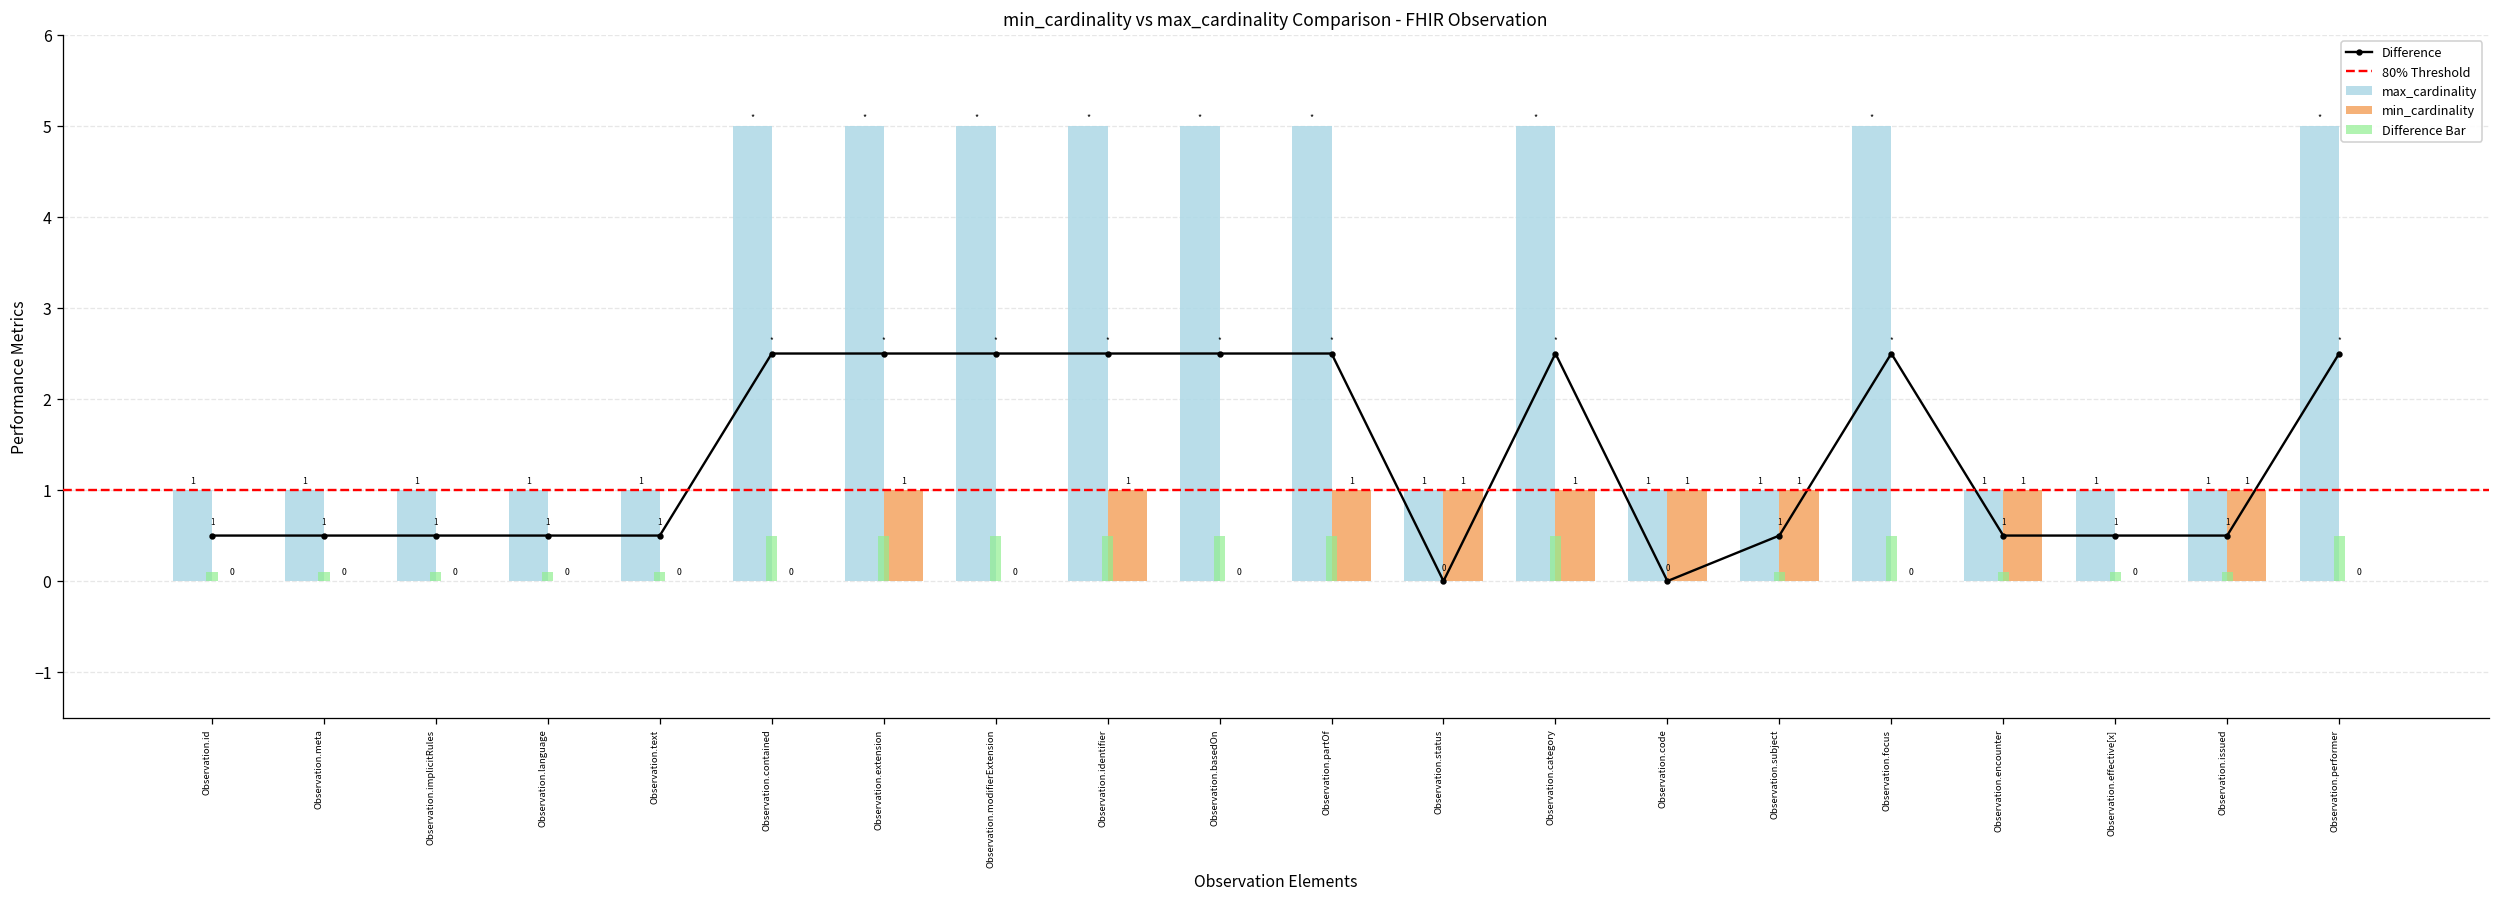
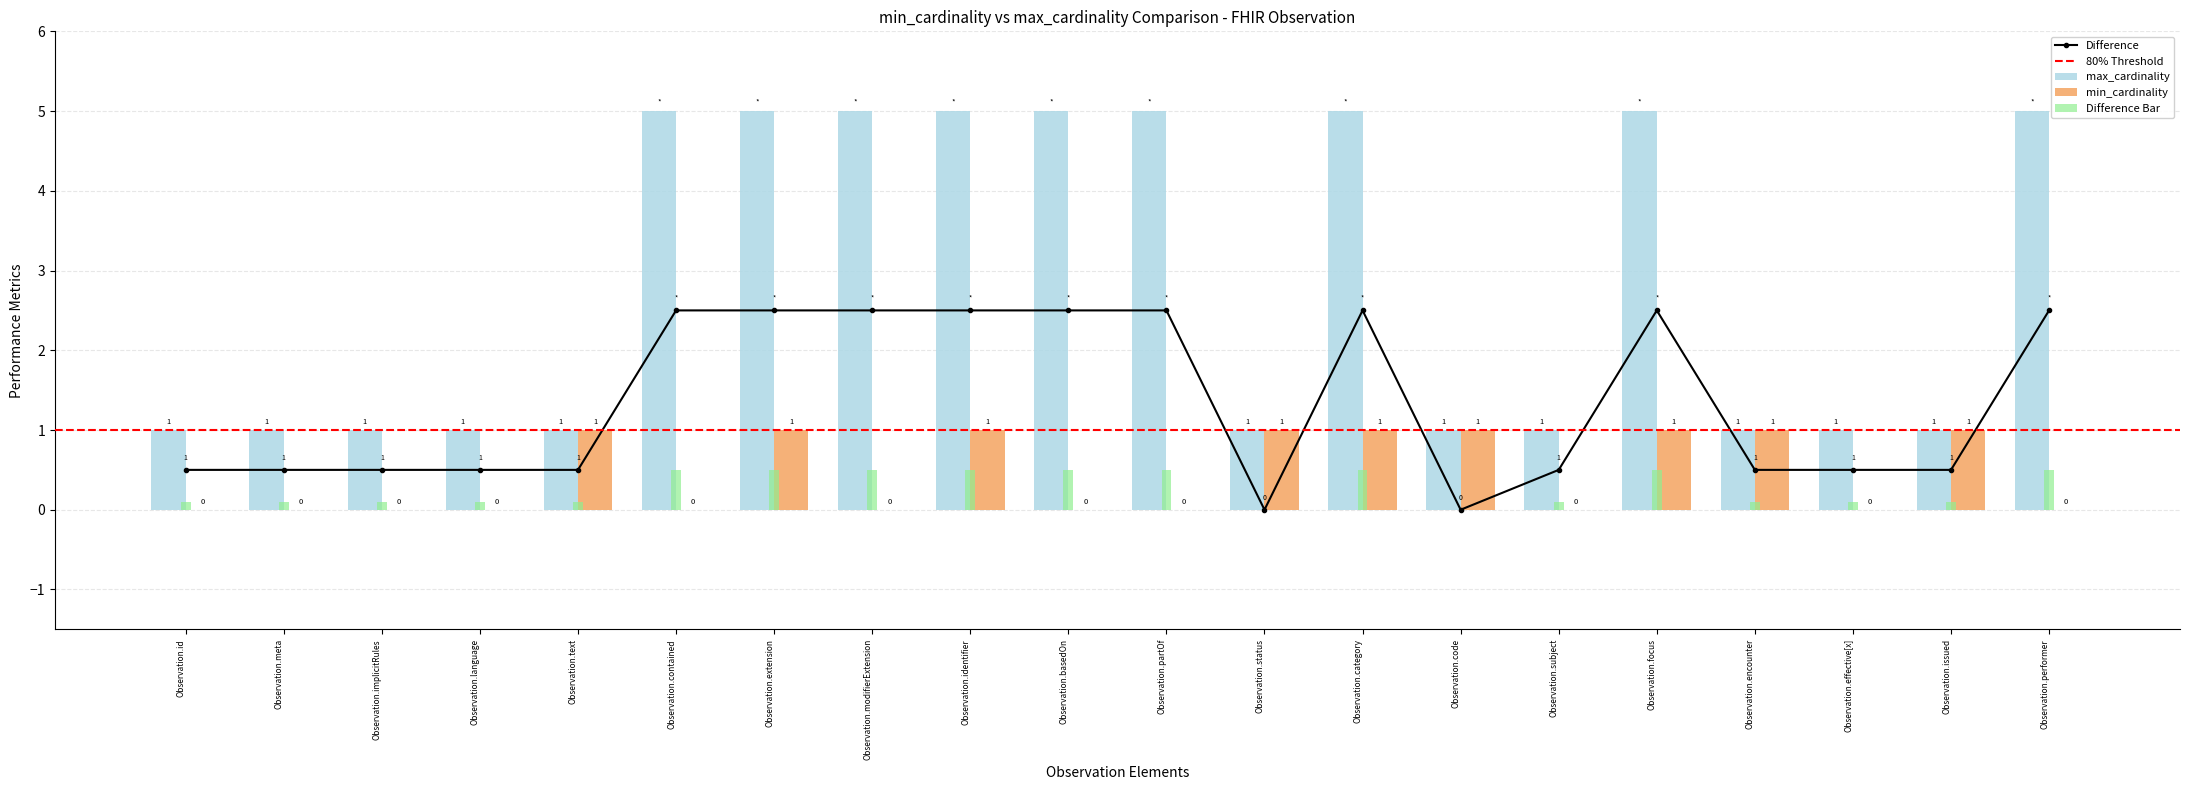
  {
    "max_cardinality": {
      "Observation.id": 1,
      "Observation.meta": 1,
      "Observation.implicitRules": 1,
      "Observation.language": 1,
      "Observation.text": 1,
      "Observation.status": 1,
      "Observation.code": 1,
      "Observation.subject": 1,
      "Observation.encounter": 1,
      "Observation.effective[x]": 1,
      "Observation.issued": 1
    },
    "Difference": {
      "Observation.implicitRules": 1,
      "Observation.language": 1,
      "Observation.status": 0,
      "Observation.code": 0,
      "Observation.subject": 1,
      "Observation.effective[x]": 1
    },
    "min_cardinality": {
      "Observation.id": 0,
      "Observation.meta": 0,
      "Observation.implicitRules": 0,
      "Observation.language": 0,
-     "Observation.text": 0,
+     "Observation.text": 1,
      "Observation.contained": 0,
      "Observation.extension": 1,
      "Observation.modifierExtension": 0,
      "Observation.identifier": 1,
      "Observation.basedOn": 0,
-     "Observation.partOf": 1,
+     "Observation.partOf": 0,
      "Observation.status": 1,
      "Observation.category": 1,
      "Observation.code": 1,
-     "Observation.subject": 1,
-     "Observation.focus": 0,
+     "Observation.subject": 0,
+     "Observation.focus": 1,
      "Observation.encounter": 1,
      "Observation.effective[x]": 0,
      "Observation.issued": 1,
      "Observation.performer": 0
    },
    "Difference Bar": {
      "Observation.status": 0,
      "Observation.code": 0
    }
  }
